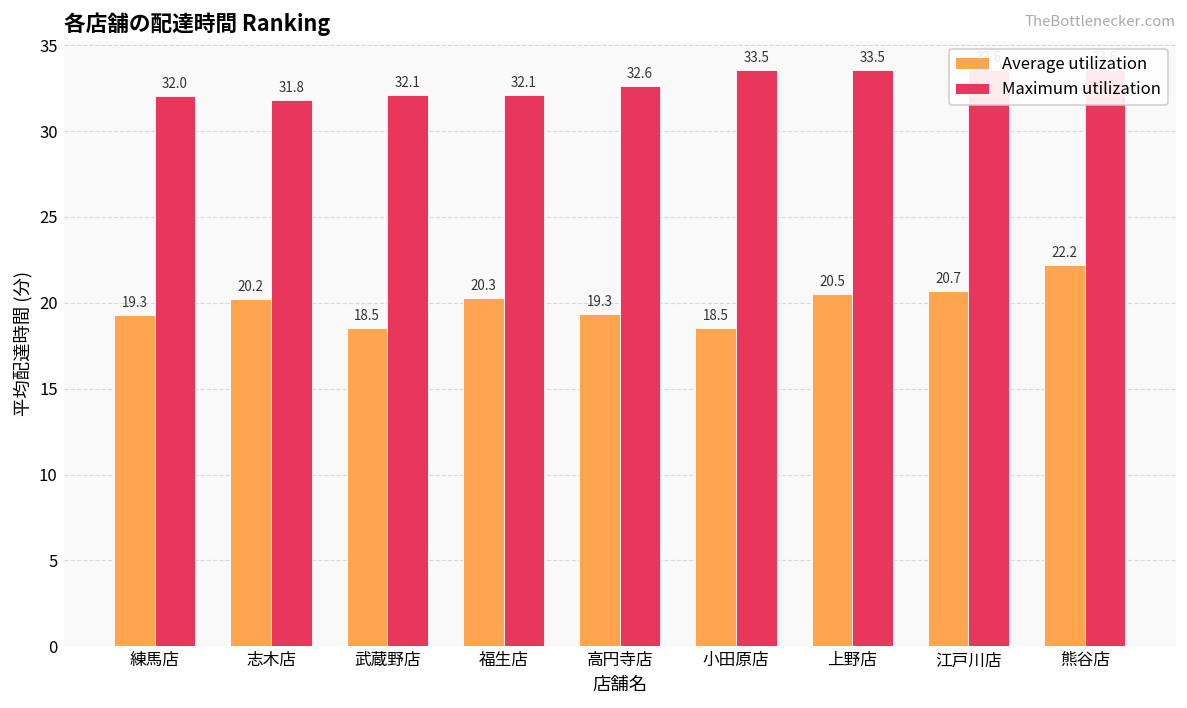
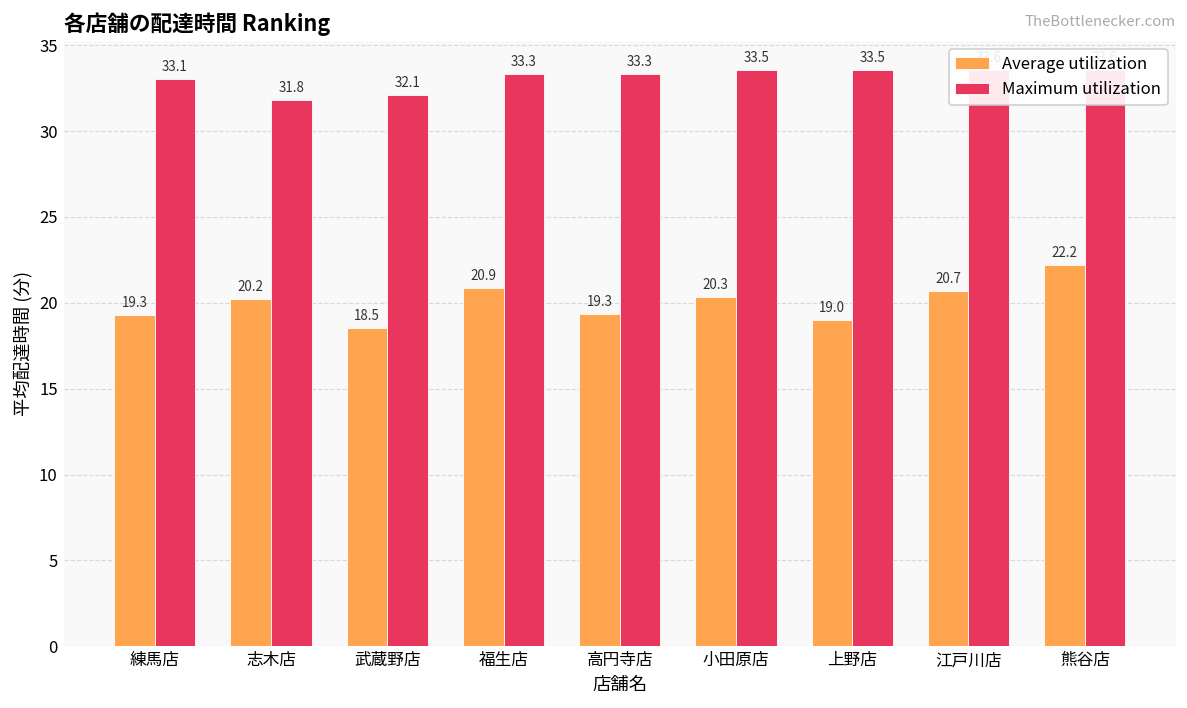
  {
    "Average utilization": {
      "練馬店": 19.3,
      "志木店": 20.2,
      "武蔵野店": 18.5,
-     "福生店": 20.3,
+     "福生店": 20.9,
      "高円寺店": 19.3,
-     "小田原店": 18.5,
-     "上野店": 20.5,
+     "小田原店": 20.3,
+     "上野店": 19.0,
      "江戸川店": 20.7,
      "熊谷店": 22.2
    },
    "Maximum utilization": {
-     "練馬店": 32.0,
+     "練馬店": 33.1,
      "志木店": 31.8,
      "武蔵野店": 32.1,
-     "福生店": 32.1,
-     "高円寺店": 32.6,
+     "福生店": 33.3,
+     "高円寺店": 33.3,
      "小田原店": 33.5,
      "上野店": 33.5
    }
  }
